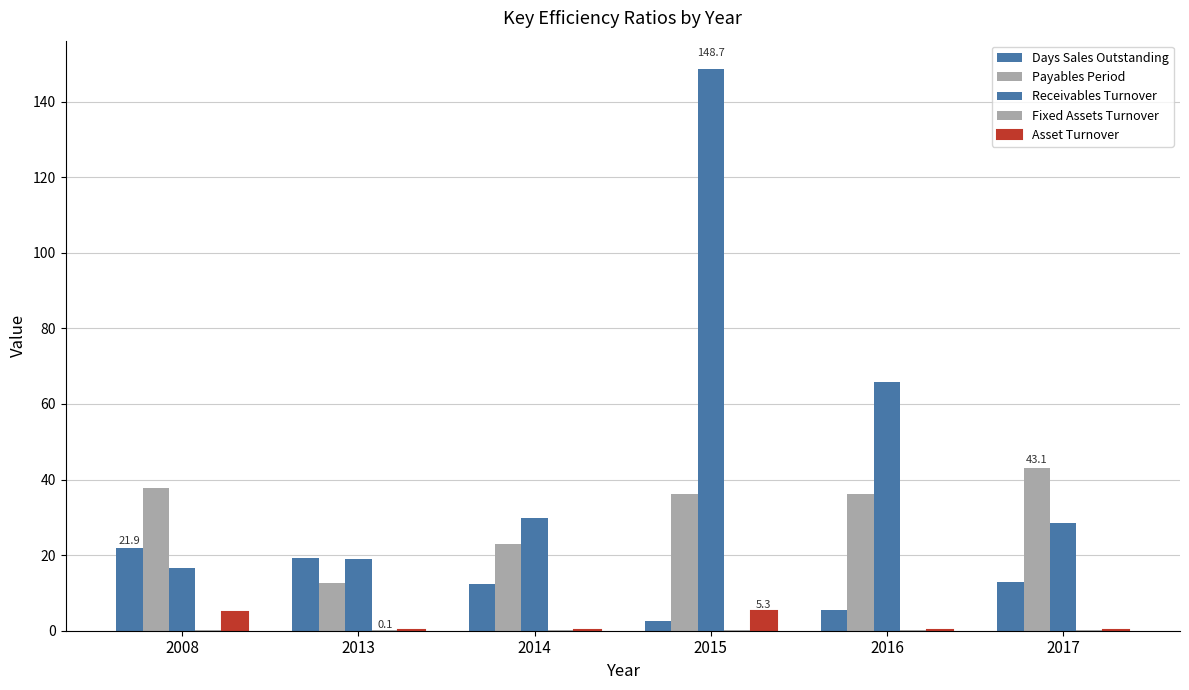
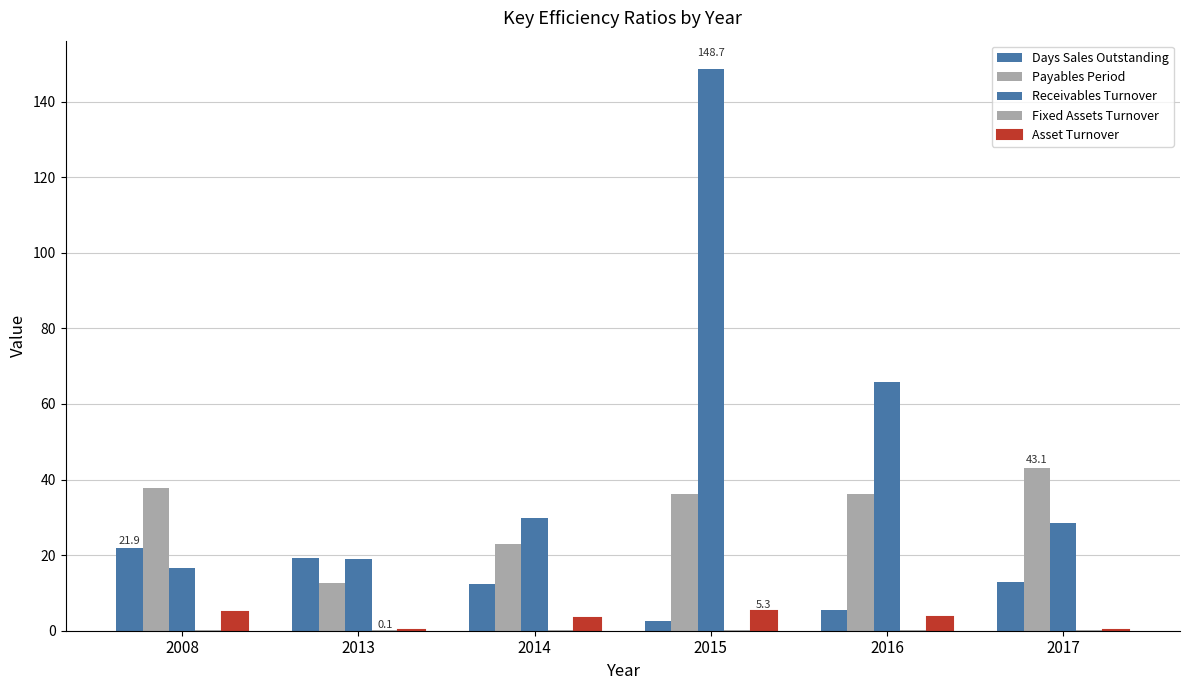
  {
    "Asset Turnover": {
      "2008": 5,
-     "2014": 0,
-     "2016": 0
+     "2014": 3,
+     "2016": 4
    }
  }
